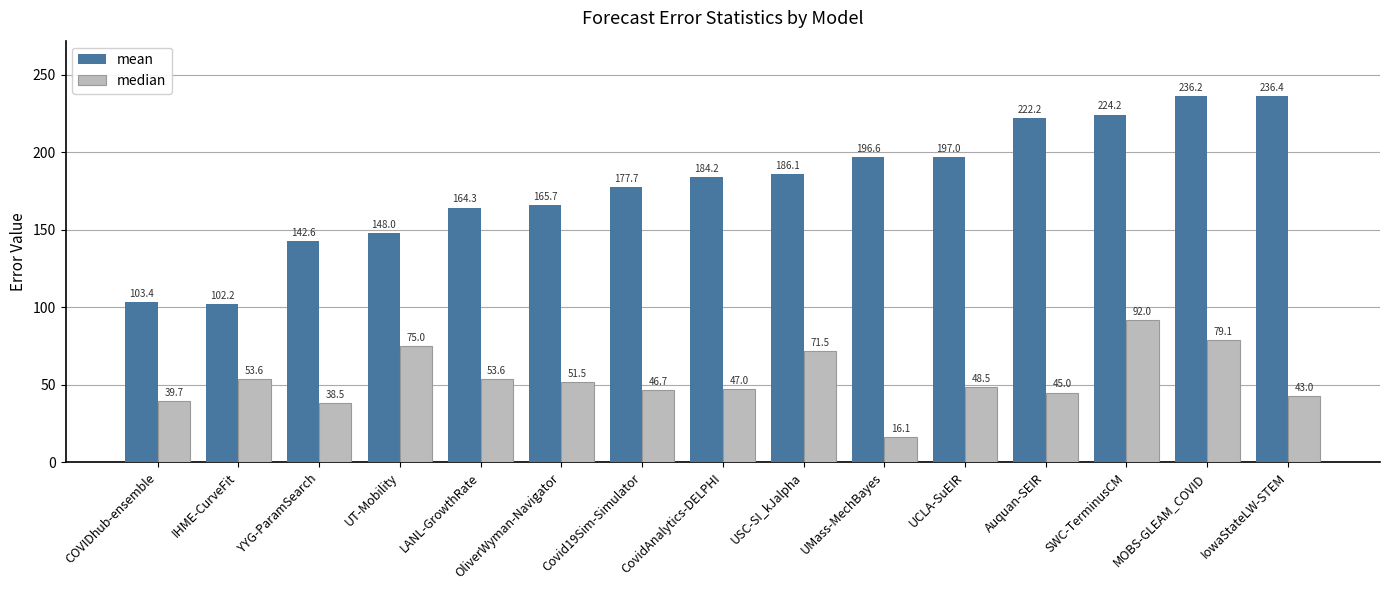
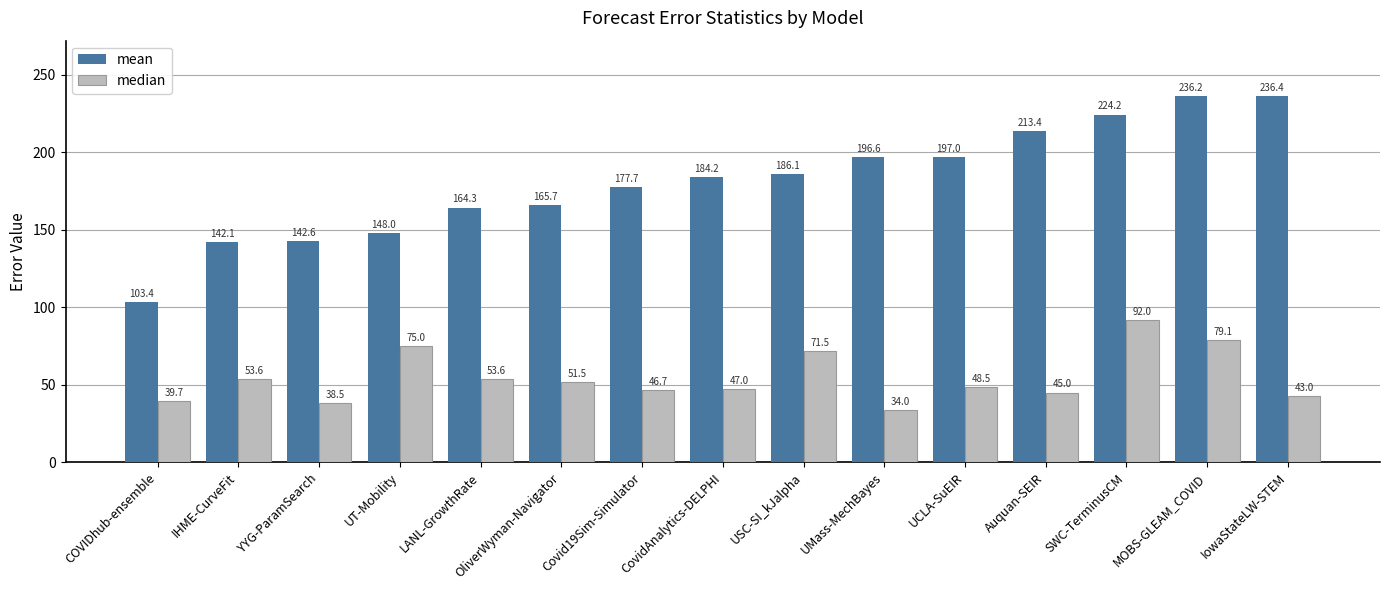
  {
    "mean": {
      "COVIDhub-ensemble": 103.4,
-     "IHME-CurveFit": 102.2,
+     "IHME-CurveFit": 142.1,
      "YYG-ParamSearch": 142.6,
      "UT-Mobility": 148.0,
      "LANL-GrowthRate": 164.3,
      "OliverWyman-Navigator": 165.7,
      "Covid19Sim-Simulator": 177.7,
      "CovidAnalytics-DELPHI": 184.2,
      "USC-SI_kJalpha": 186.1,
      "UMass-MechBayes": 196.6,
      "UCLA-SuEIR": 197.0,
-     "Auquan-SEIR": 222.2,
+     "Auquan-SEIR": 213.4,
      "SWC-TerminusCM": 224.2,
      "MOBS-GLEAM_COVID": 236.2,
      "IowaStateLW-STEM": 236.4
    },
    "median": {
      "COVIDhub-ensemble": 39.7,
      "IHME-CurveFit": 53.6,
      "YYG-ParamSearch": 38.5,
      "UT-Mobility": 75.0,
      "LANL-GrowthRate": 53.6,
      "OliverWyman-Navigator": 51.5,
      "Covid19Sim-Simulator": 46.7,
      "CovidAnalytics-DELPHI": 47.0,
      "USC-SI_kJalpha": 71.5,
-     "UMass-MechBayes": 16.1,
+     "UMass-MechBayes": 34.0,
      "UCLA-SuEIR": 48.5,
      "Auquan-SEIR": 45.0,
      "SWC-TerminusCM": 92.0,
      "MOBS-GLEAM_COVID": 79.1,
      "IowaStateLW-STEM": 43.0
    }
  }
